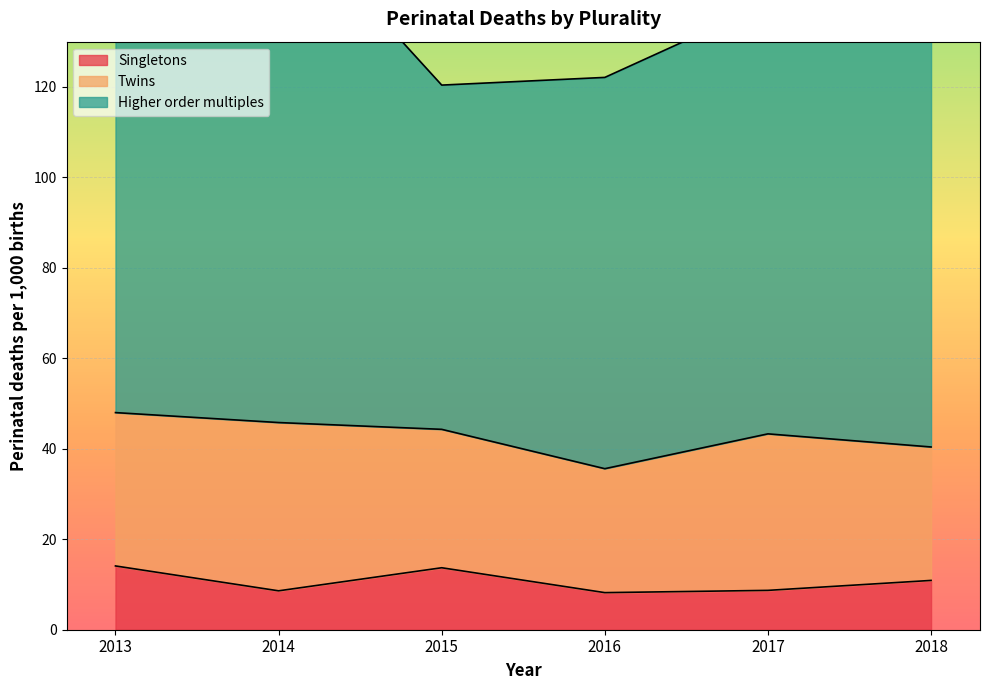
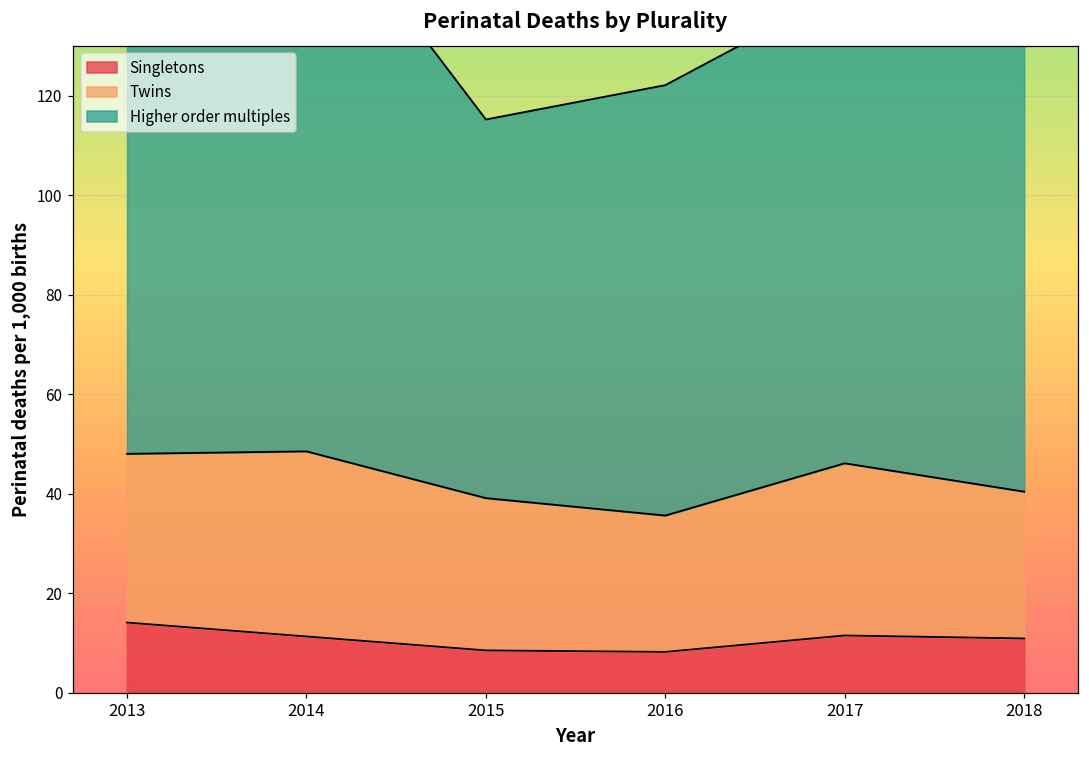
  {
    "Singletons": {
      "2013": 14,
-     "2014": 9,
-     "2015": 14,
+     "2014": 11,
+     "2015": 9,
      "2016": 8,
-     "2017": 9,
+     "2017": 12,
      "2018": 11
    },
    "Twins": {
      "2013": 34,
      "2014": 37,
      "2015": 31,
      "2016": 27,
      "2017": 35,
      "2018": 30
    },
    "Higher order multiples": {
      "2015": 76,
      "2016": 87
    }
  }
